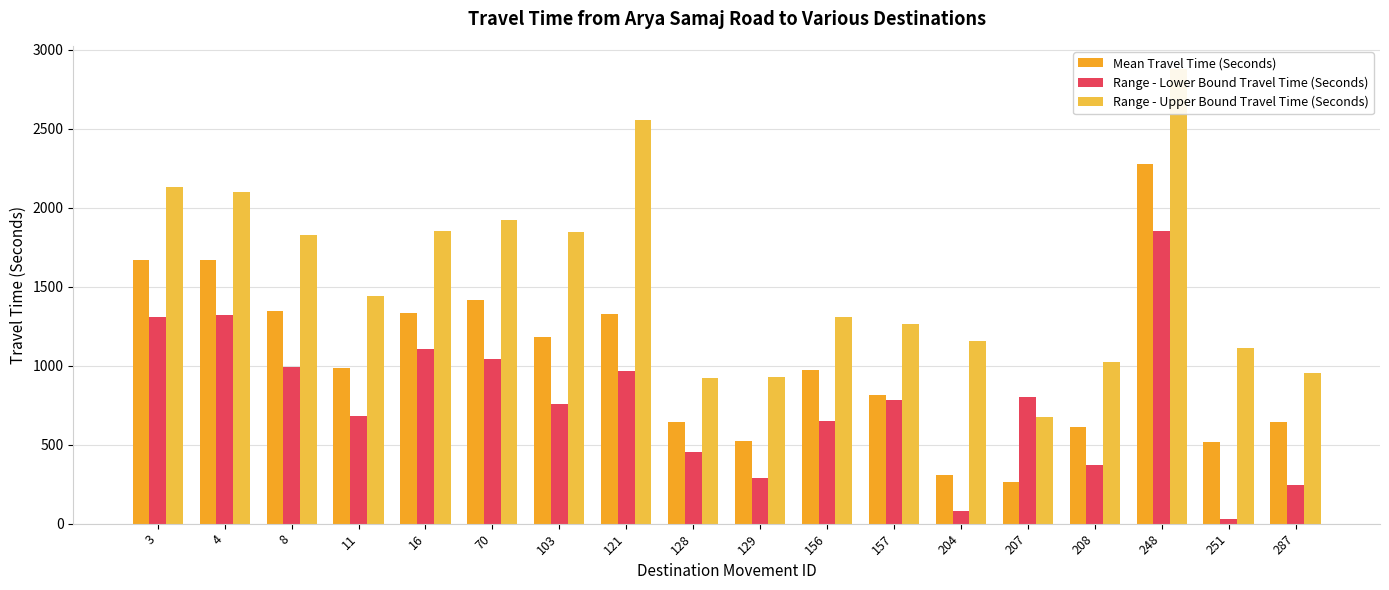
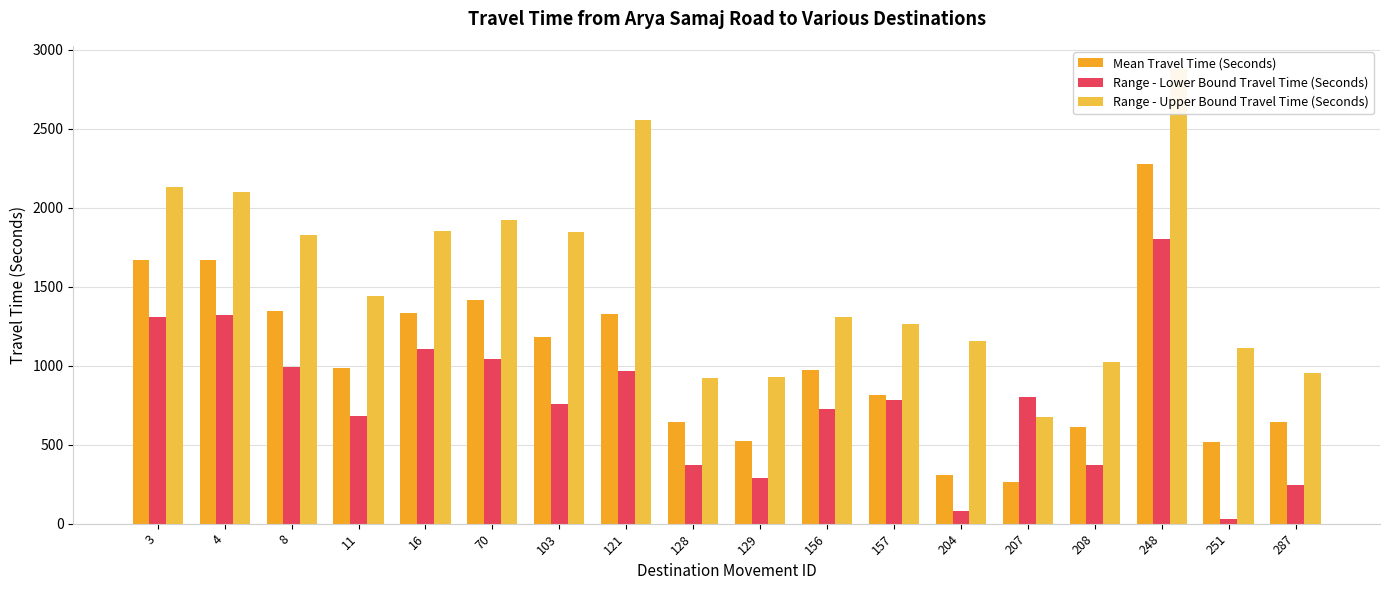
  {
    "Range - Lower Bound Travel Time (Seconds)": {
      "3": 1310,
      "4": 1320,
      "8": 990,
      "11": 680,
      "16": 1110,
      "70": 1050,
      "103": 760,
      "121": 970,
-     "128": 450,
+     "128": 370,
      "129": 290,
-     "156": 650,
+     "156": 730,
      "157": 780,
      "204": 80,
      "207": 800,
      "208": 370,
-     "248": 1850,
+     "248": 1800,
      "251": 30,
      "287": 250
    }
  }
